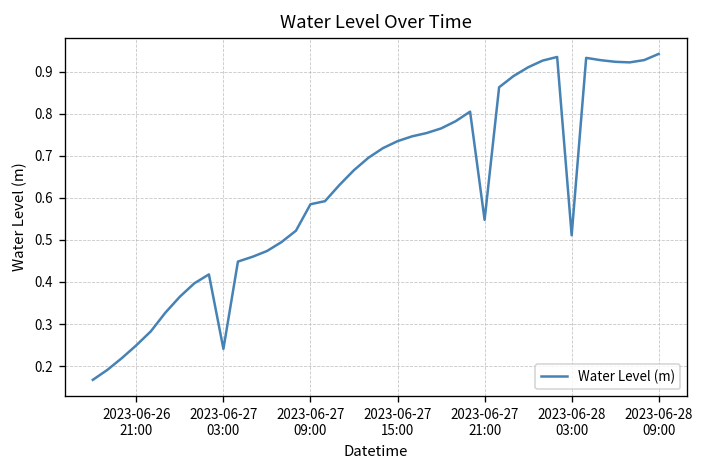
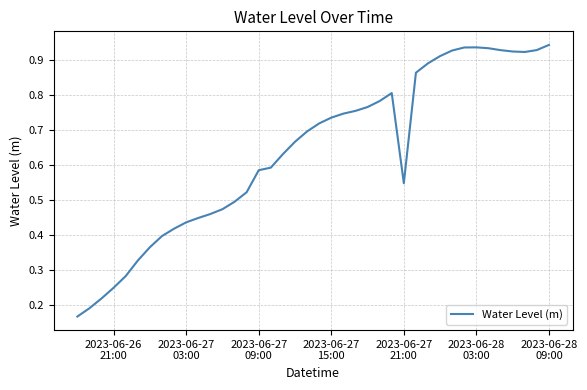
  {
    "2023-06-26 21:00": 0.25,
-   "2023-06-27 03:00": 0.24,
+   "2023-06-27 03:00": 0.44,
    "2023-06-27 09:00": 0.58,
    "2023-06-27 15:00": 0.73,
    "2023-06-27 21:00": 0.55,
-   "2023-06-28 03:00": 0.51,
+   "2023-06-28 03:00": 0.93,
    "2023-06-28 09:00": 0.94
  }
